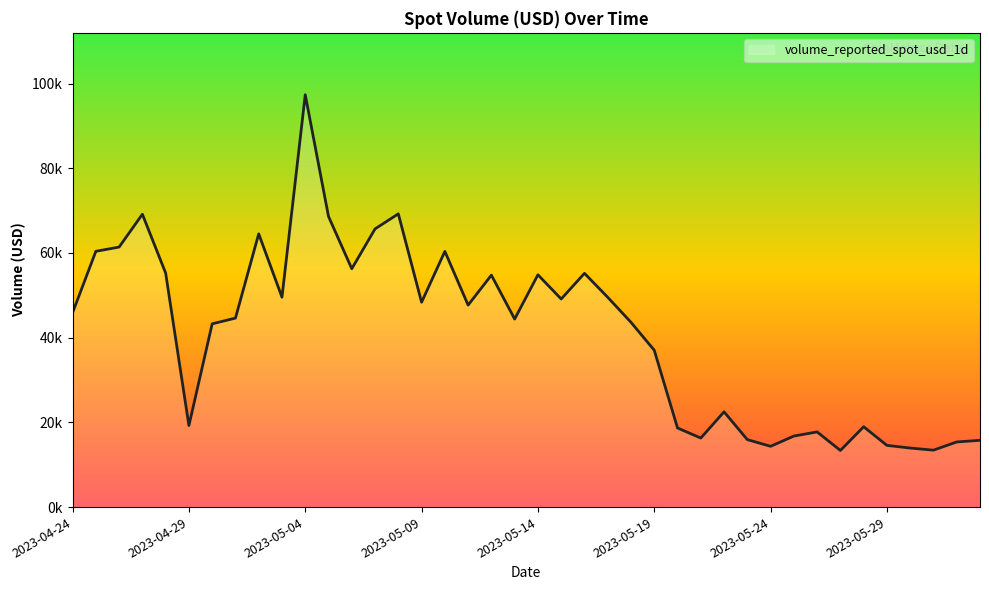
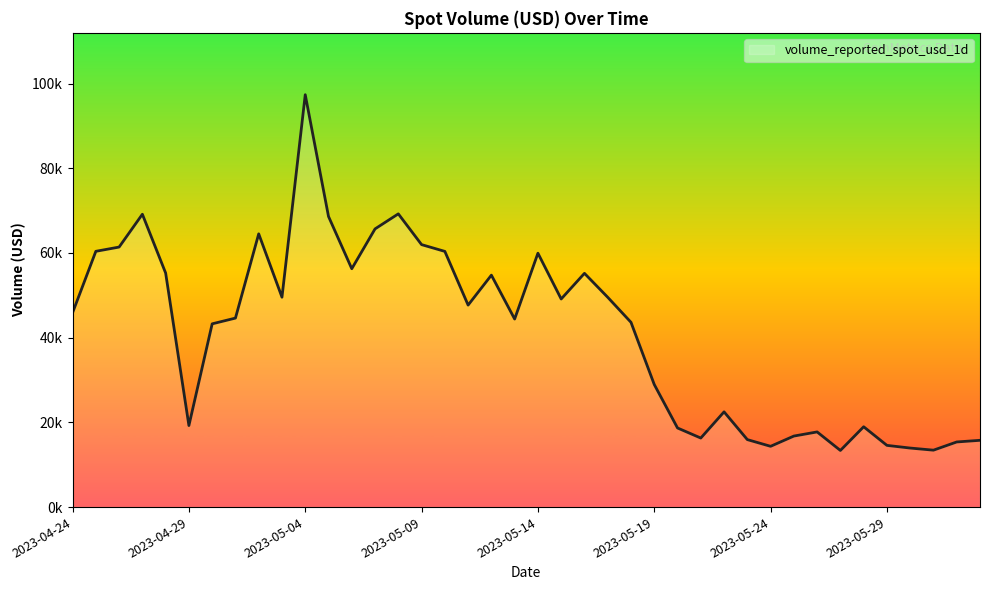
  {
    "2023-04-24": 46000,
    "2023-04-29": 19000,
    "2023-05-04": 97000,
-   "2023-05-09": 48000,
-   "2023-05-14": 55000,
-   "2023-05-19": 37000,
+   "2023-05-09": 62000,
+   "2023-05-14": 60000,
+   "2023-05-19": 29000,
    "2023-05-24": 14000,
    "2023-05-29": 15000
  }
